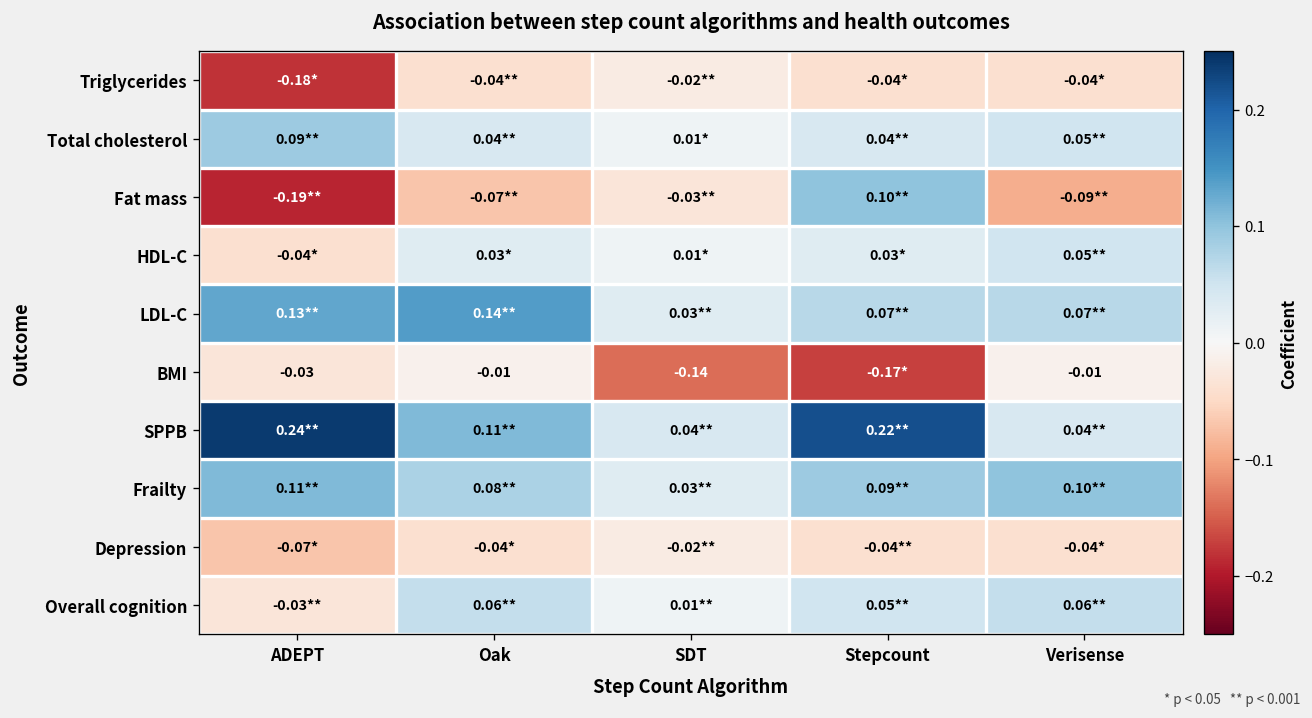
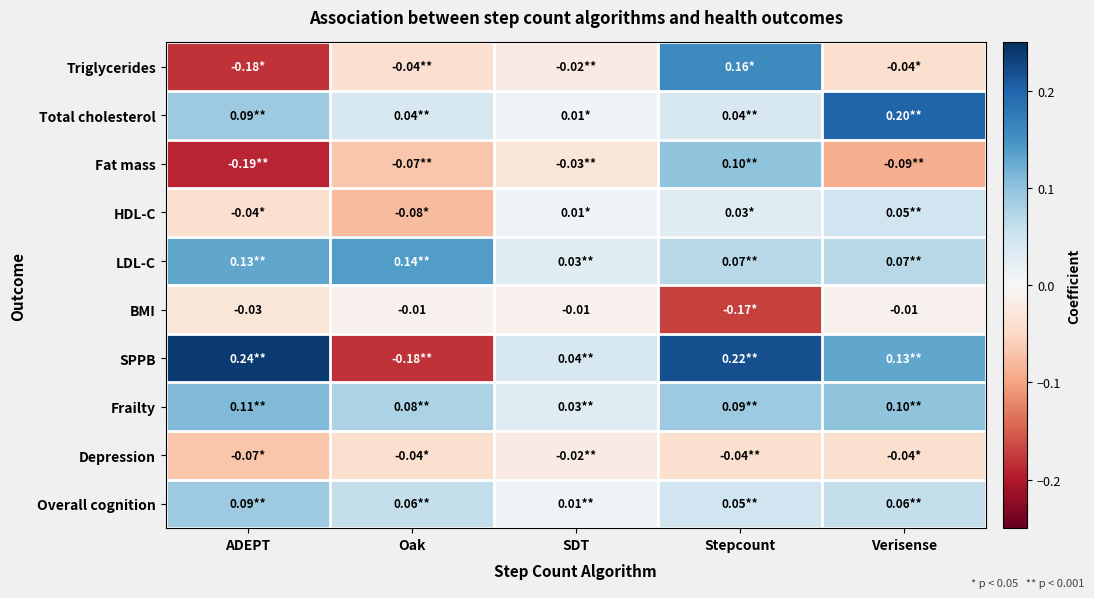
  {
    "Triglycerides": {
      "ADEPT": "-0.18*",
      "Oak": "-0.04**",
      "SDT": "-0.02**",
-     "Stepcount": "-0.04*",
+     "Stepcount": "0.16*",
      "Verisense": "-0.04*"
    },
    "Total cholesterol": {
      "ADEPT": "0.09**",
      "Oak": "0.04**",
      "SDT": "0.01*",
      "Stepcount": "0.04**",
-     "Verisense": "0.05**"
+     "Verisense": "0.20**"
    },
    "Fat mass": {
      "ADEPT": "-0.19**",
      "Oak": "-0.07**",
      "SDT": "-0.03**",
      "Stepcount": "0.10**",
      "Verisense": "-0.09**"
    },
    "HDL-C": {
      "ADEPT": "-0.04*",
-     "Oak": "0.03*",
+     "Oak": "-0.08*",
      "SDT": "0.01*",
      "Stepcount": "0.03*",
      "Verisense": "0.05**"
    },
    "LDL-C": {
      "ADEPT": "0.13**",
      "Oak": "0.14**",
      "SDT": "0.03**",
      "Stepcount": "0.07**",
      "Verisense": "0.07**"
    },
    "BMI": {
      "ADEPT": "-0.03",
      "Oak": "-0.01",
-     "SDT": "-0.14",
+     "SDT": "-0.01",
      "Stepcount": "-0.17*",
      "Verisense": "-0.01"
    },
    "SPPB": {
      "ADEPT": "0.24**",
-     "Oak": "0.11**",
+     "Oak": "-0.18**",
      "SDT": "0.04**",
      "Stepcount": "0.22**",
-     "Verisense": "0.04**"
+     "Verisense": "0.13**"
    },
    "Frailty": {
      "ADEPT": "0.11**",
      "Oak": "0.08**",
      "SDT": "0.03**",
      "Stepcount": "0.09**",
      "Verisense": "0.10**"
    },
    "Depression": {
      "ADEPT": "-0.07*",
      "Oak": "-0.04*",
      "SDT": "-0.02**",
      "Stepcount": "-0.04**",
      "Verisense": "-0.04*"
    },
    "Overall cognition": {
-     "ADEPT": "-0.03**",
+     "ADEPT": "0.09**",
      "Oak": "0.06**",
      "SDT": "0.01**",
      "Stepcount": "0.05**",
      "Verisense": "0.06**"
    }
  }
